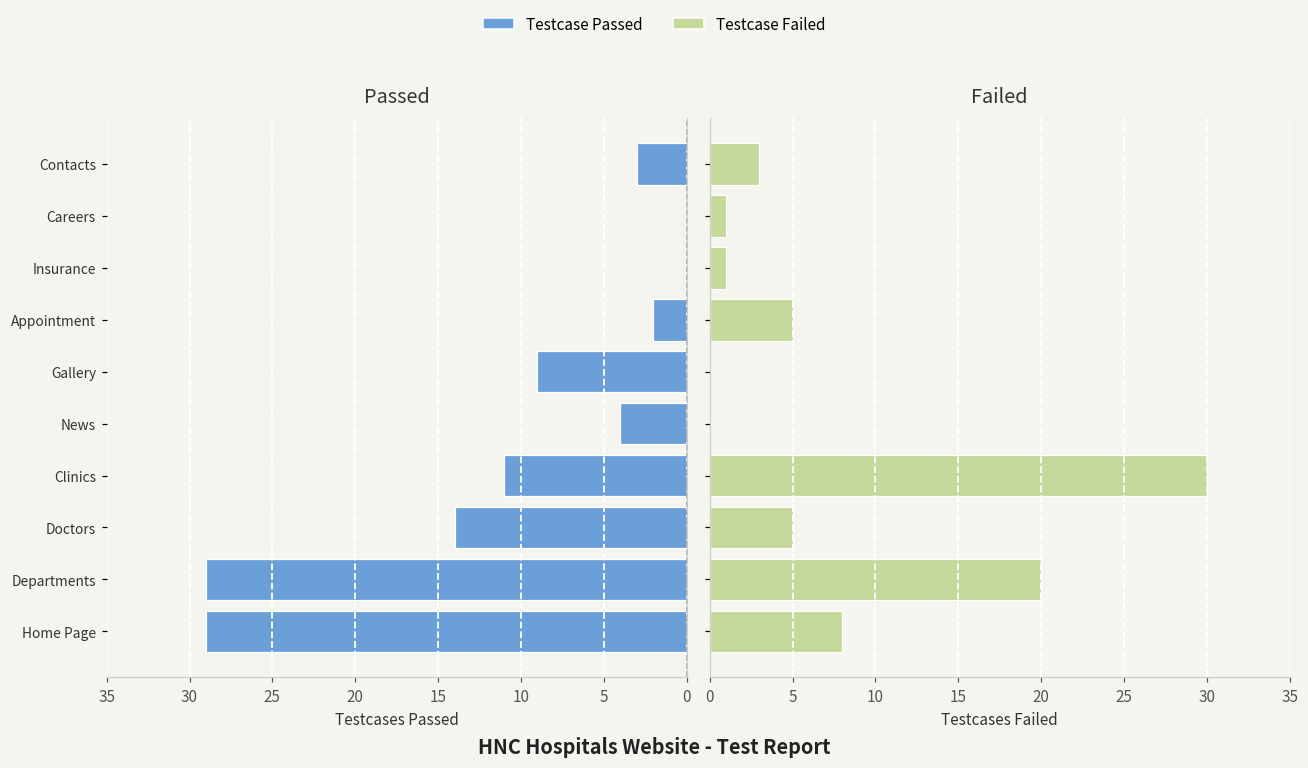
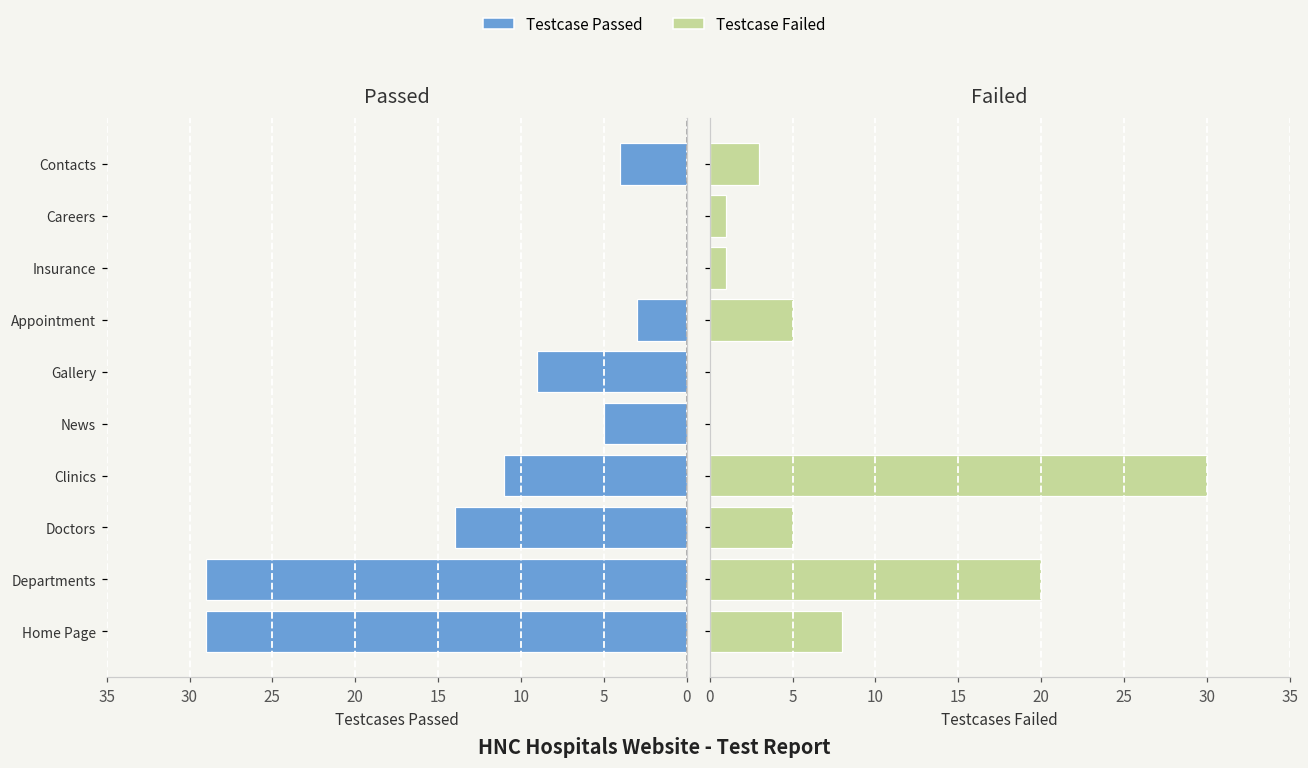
  {
    "Passed": {
-     "Contacts": 3,
+     "Contacts": 4,
      "Careers": 0,
      "Insurance": 0,
-     "Appointment": 2,
+     "Appointment": 3,
      "Gallery": 9,
-     "News": 4,
+     "News": 5,
      "Clinics": 11,
      "Doctors": 14,
      "Departments": 29,
      "Home Page": 29
    }
  }
